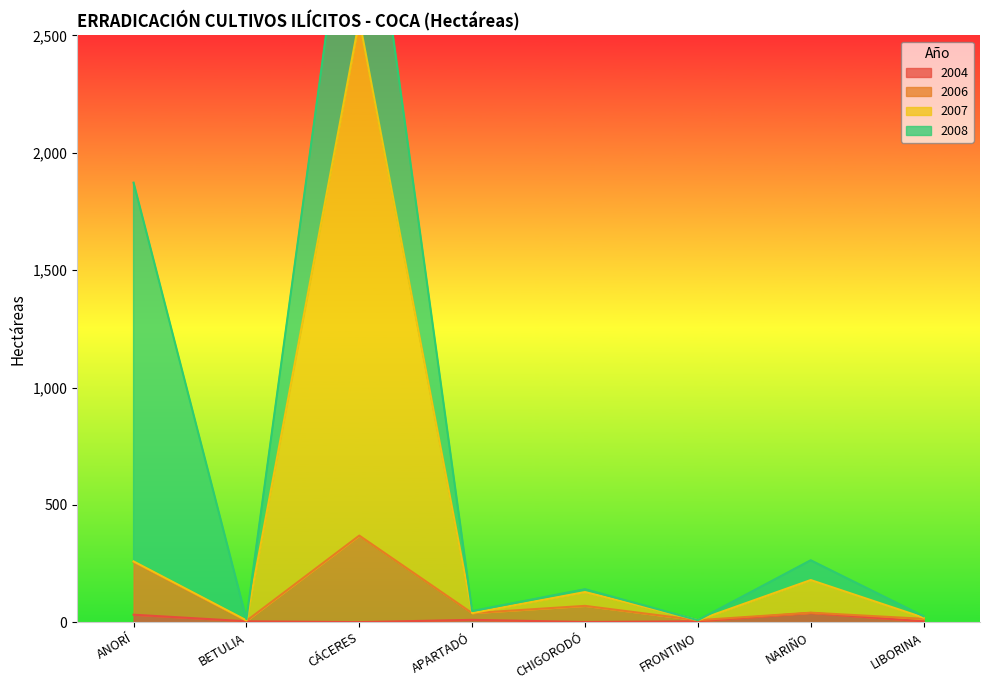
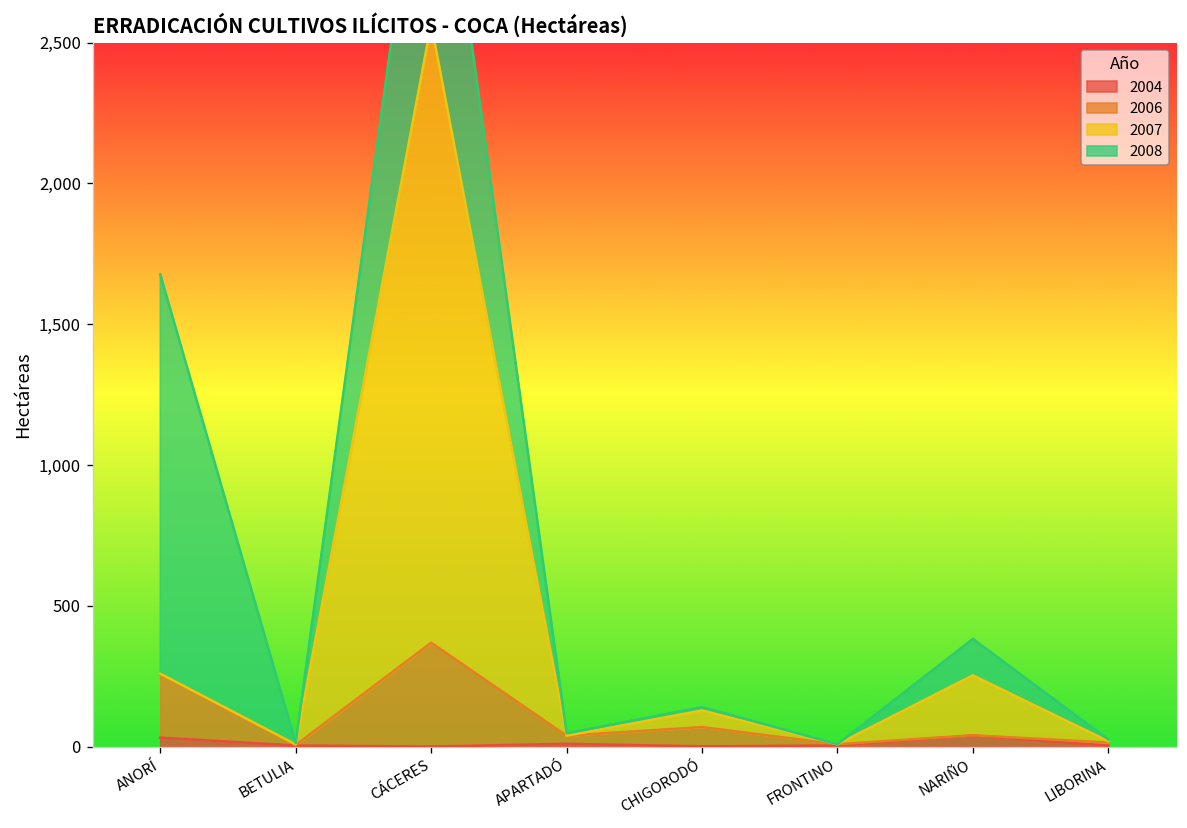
  {
    "2007": {
      "CHIGORODÓ": "60",
-     "NARIÑO": "140"
+     "NARIÑO": "210"
    },
    "2008": {
-     "ANORÍ": "1,610",
+     "ANORÍ": "1,420",
      "CHIGORODÓ": "10",
-     "NARIÑO": "80"
+     "NARIÑO": "130"
    }
  }
